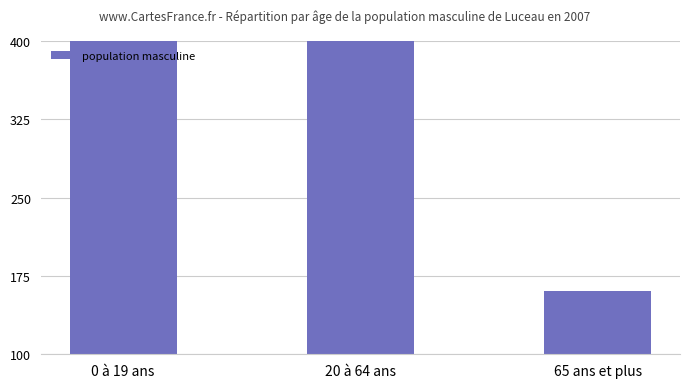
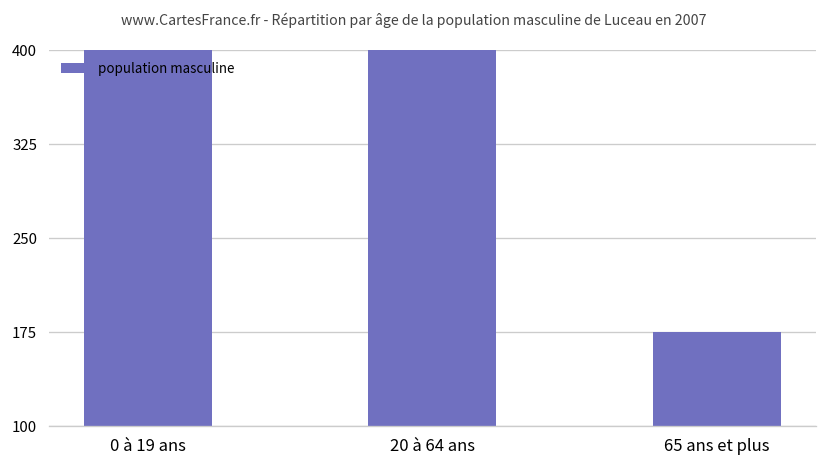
  {
-   "65 ans et plus": 161
+   "65 ans et plus": 175
  }
